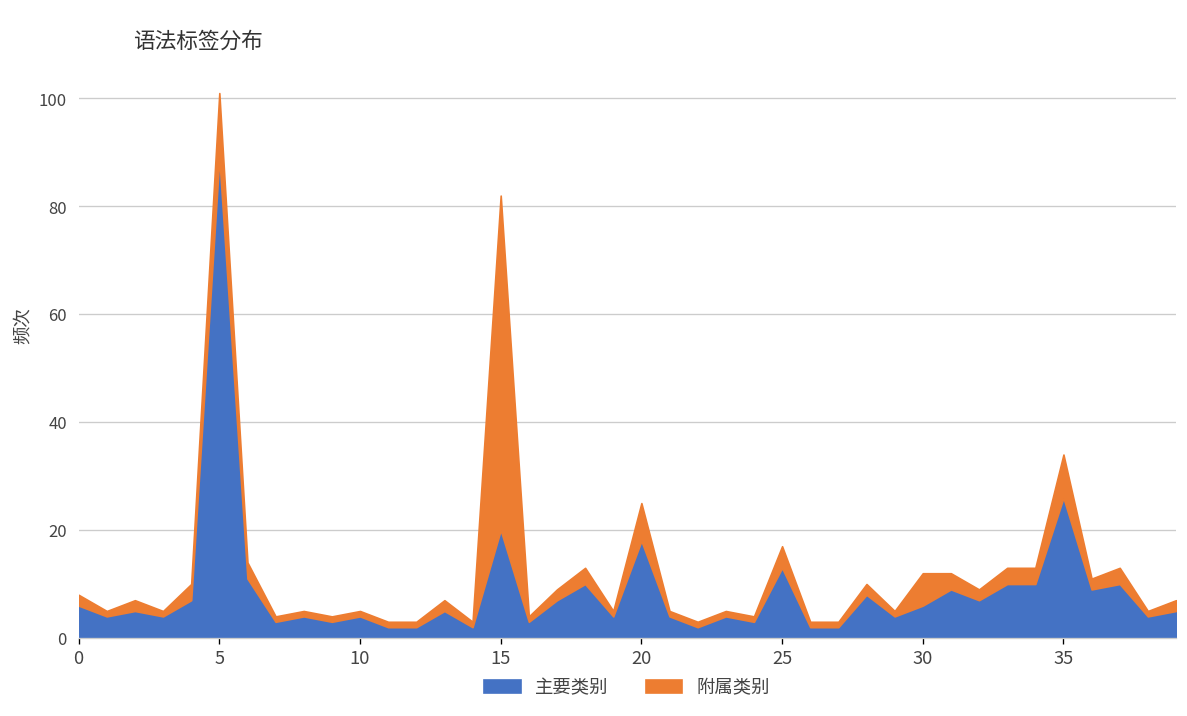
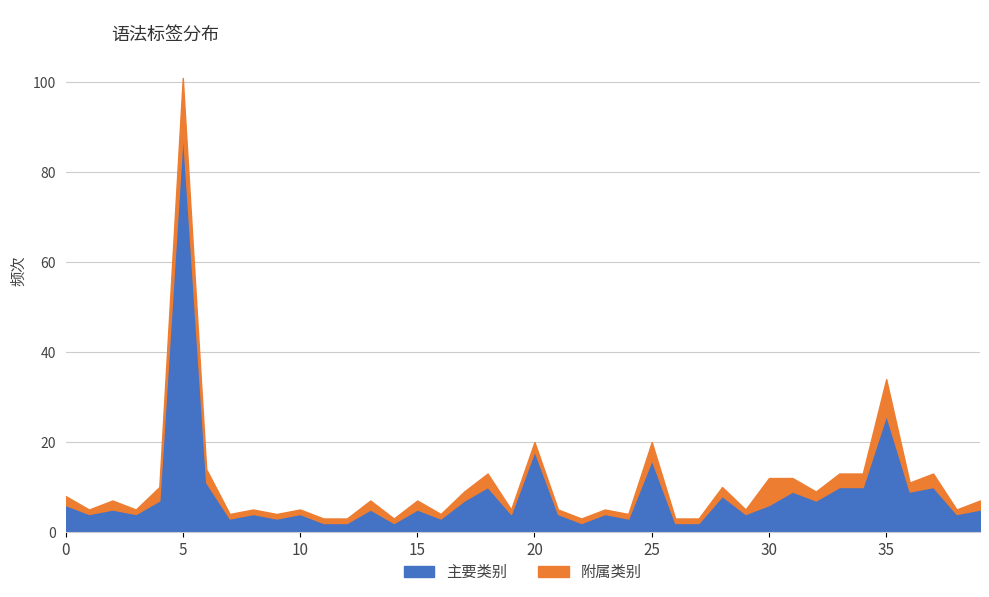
  {
    "主要类别": {
-     "15": 20,
-     "25": 13
+     "15": 5,
+     "25": 16
    },
    "附属类别": {
      "0": 2,
      "5": 12,
      "10": 1,
-     "15": 62,
-     "20": 7,
+     "15": 2,
+     "20": 2,
      "25": 4,
      "30": 6,
      "35": 8
    }
  }
